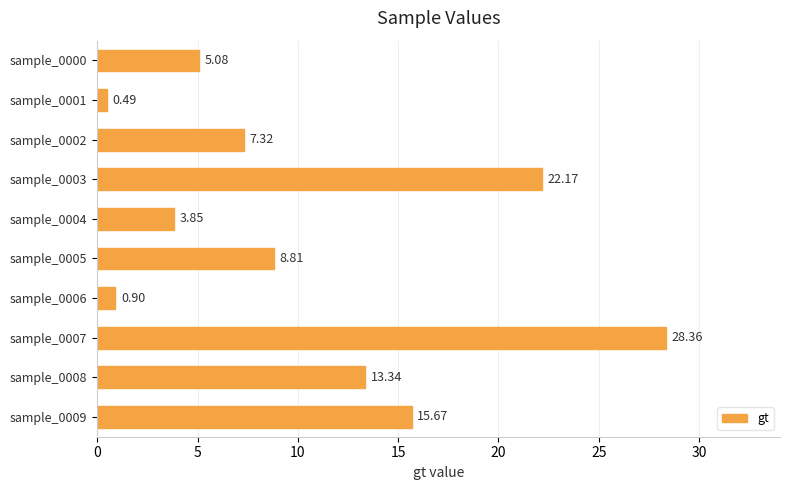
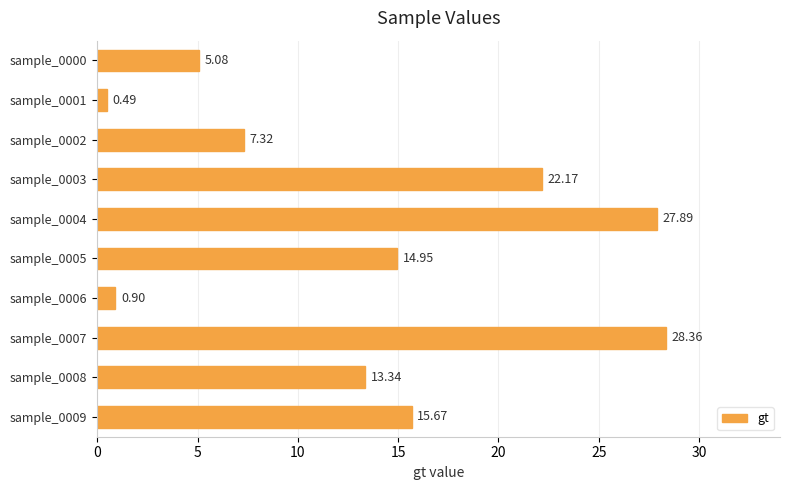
  {
    "sample_0000": 5.08,
    "sample_0001": 0.49,
    "sample_0002": 7.32,
    "sample_0003": 22.17,
-   "sample_0004": 3.85,
-   "sample_0005": 8.81,
+   "sample_0004": 27.89,
+   "sample_0005": 14.95,
    "sample_0006": 0.90,
    "sample_0007": 28.36,
    "sample_0008": 13.34,
    "sample_0009": 15.67
  }
